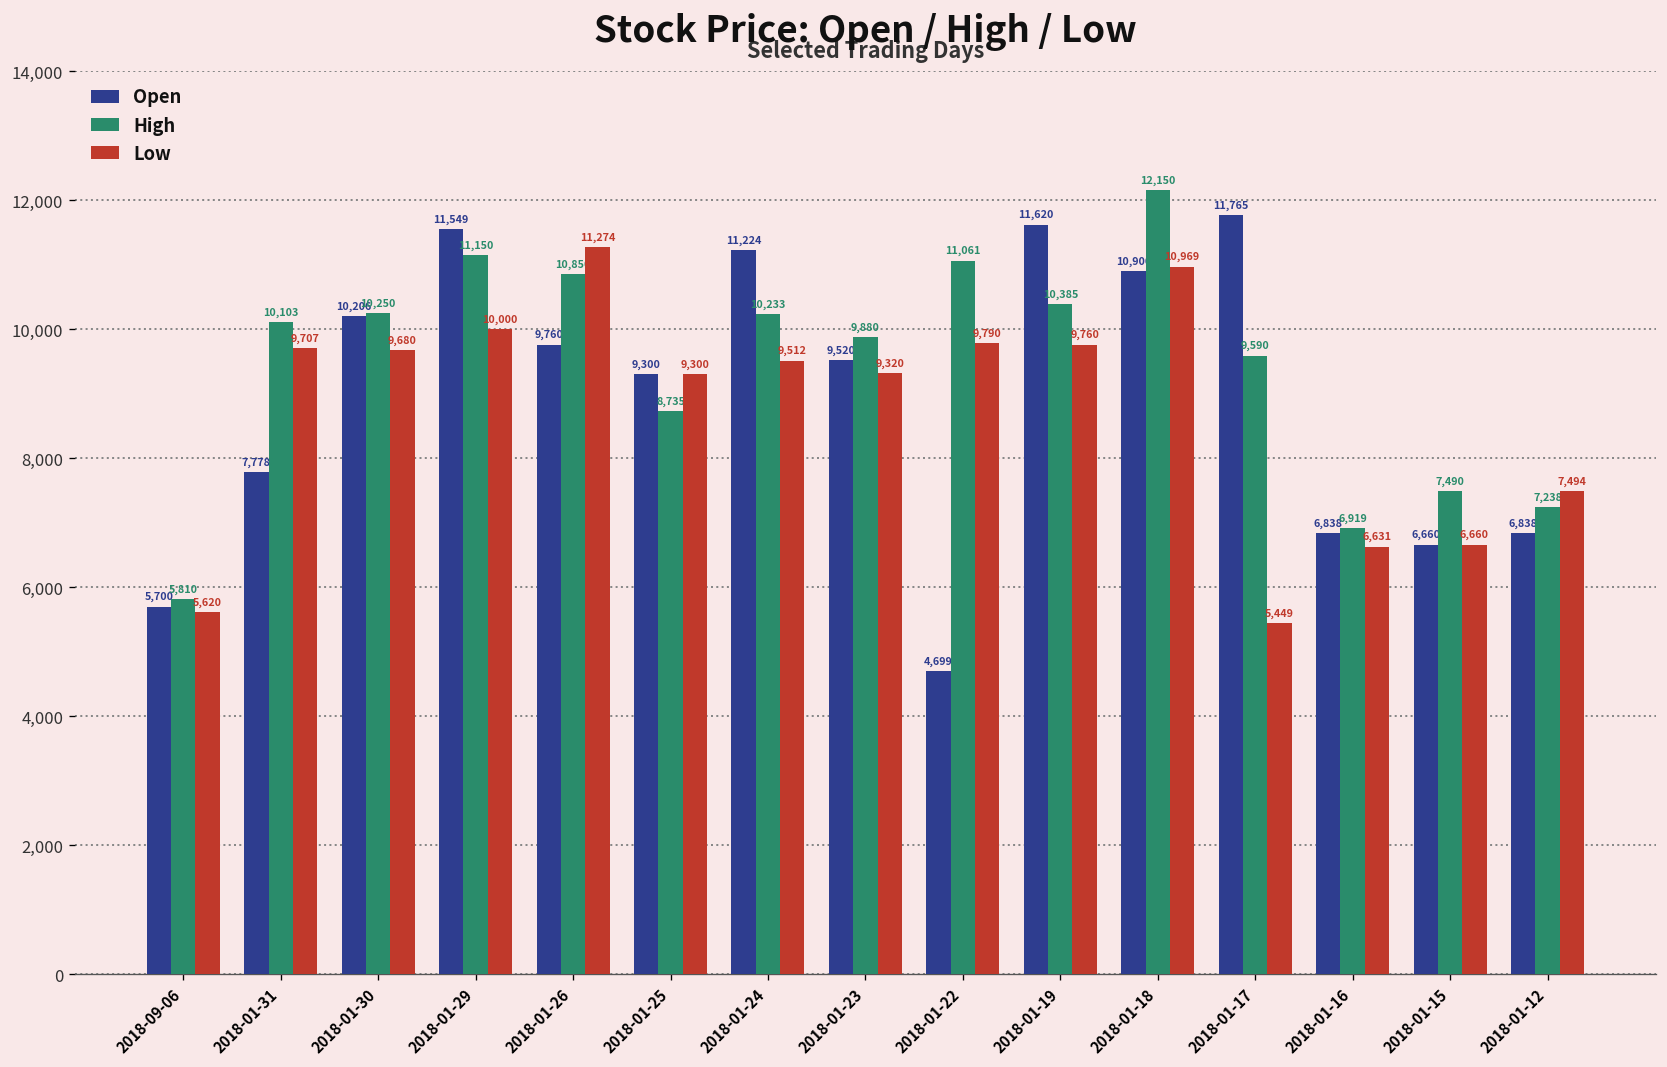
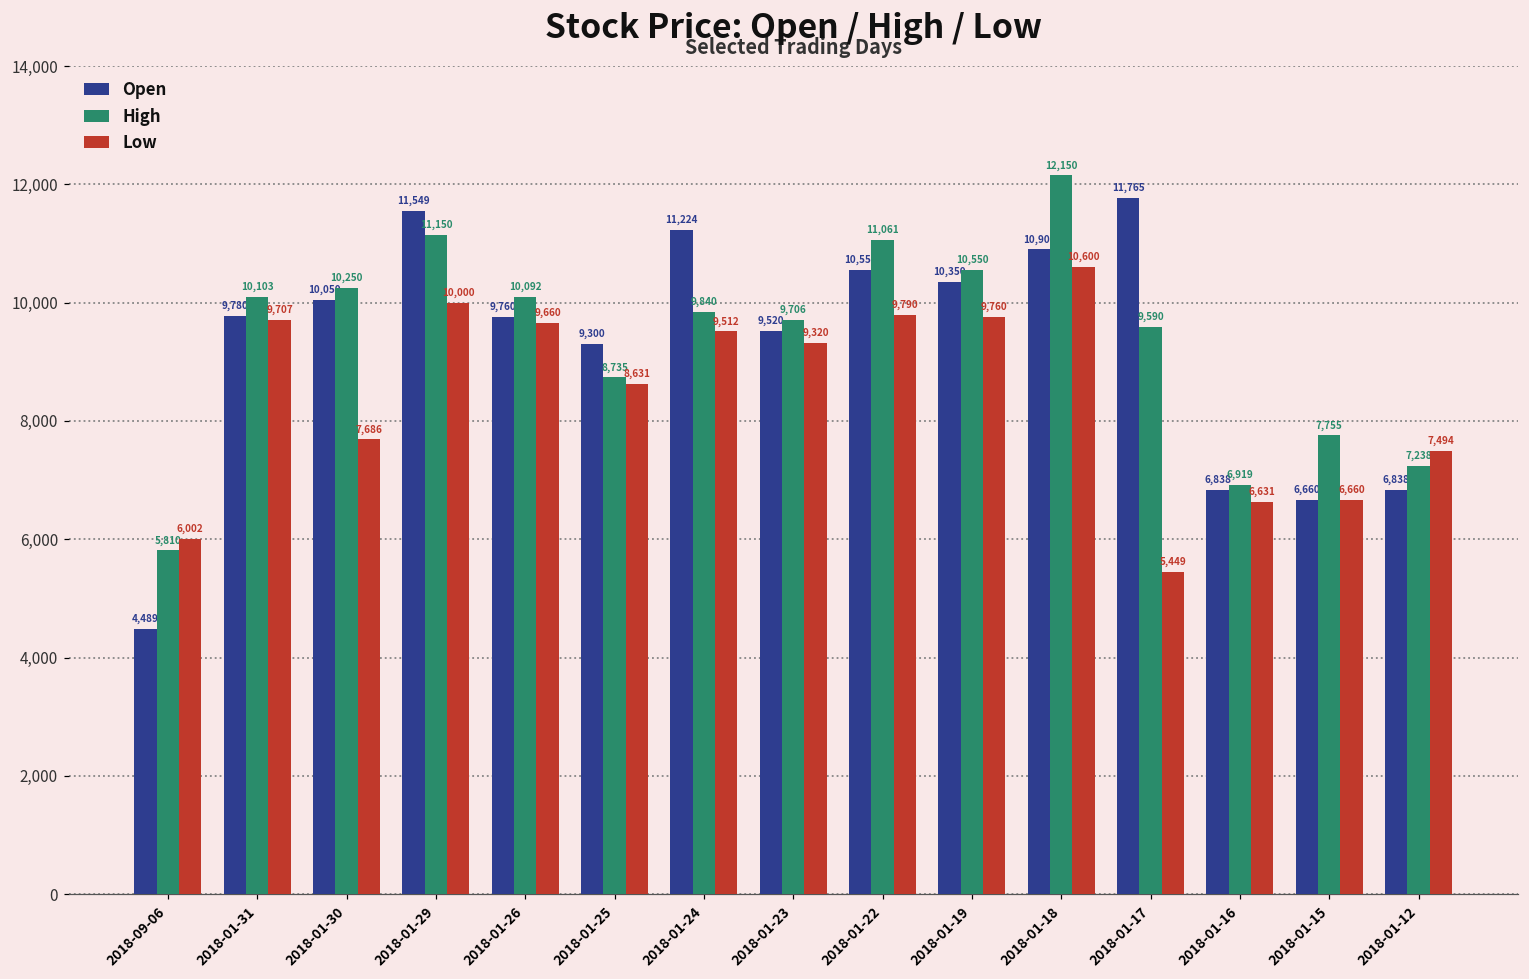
  {
    "Open": {
-     "2018-09-06": "5,700",
-     "2018-01-31": "7,778",
-     "2018-01-30": "10,206",
+     "2018-09-06": "4,489",
+     "2018-01-31": "9,780",
+     "2018-01-30": "10,050",
      "2018-01-29": "11,549",
      "2018-01-26": "9,760",
      "2018-01-25": "9,300",
      "2018-01-24": "11,224",
      "2018-01-23": "9,520",
-     "2018-01-22": "4,699",
-     "2018-01-19": "11,620",
+     "2018-01-22": "10,550",
+     "2018-01-19": "10,350",
      "2018-01-18": "10,900",
      "2018-01-17": "11,765",
      "2018-01-16": "6,838",
      "2018-01-15": "6,660",
      "2018-01-12": "6,838"
    },
    "High": {
      "2018-09-06": "5,810",
      "2018-01-31": "10,103",
      "2018-01-29": "11,150",
-     "2018-01-26": "10,850",
+     "2018-01-26": "10,092",
      "2018-01-25": "8,735",
-     "2018-01-24": "10,233",
-     "2018-01-23": "9,880",
+     "2018-01-24": "9,840",
+     "2018-01-23": "9,706",
      "2018-01-22": "11,061",
-     "2018-01-19": "10,385",
+     "2018-01-19": "10,550",
      "2018-01-18": "12,150",
      "2018-01-17": "9,590",
      "2018-01-16": "6,919",
-     "2018-01-15": "7,490",
+     "2018-01-15": "7,755",
      "2018-01-12": "7,238"
    },
    "Low": {
-     "2018-09-06": "5,620",
+     "2018-09-06": "6,002",
      "2018-01-31": "9,707",
-     "2018-01-30": "9,680",
+     "2018-01-30": "7,686",
      "2018-01-29": "10,000",
-     "2018-01-26": "11,274",
-     "2018-01-25": "9,300",
+     "2018-01-26": "9,660",
+     "2018-01-25": "8,631",
      "2018-01-24": "9,512",
      "2018-01-23": "9,320",
      "2018-01-22": "9,790",
      "2018-01-19": "9,760",
-     "2018-01-18": "10,969",
+     "2018-01-18": "10,600",
      "2018-01-17": "5,449",
      "2018-01-16": "6,631",
      "2018-01-15": "6,660",
      "2018-01-12": "7,494"
    }
  }
